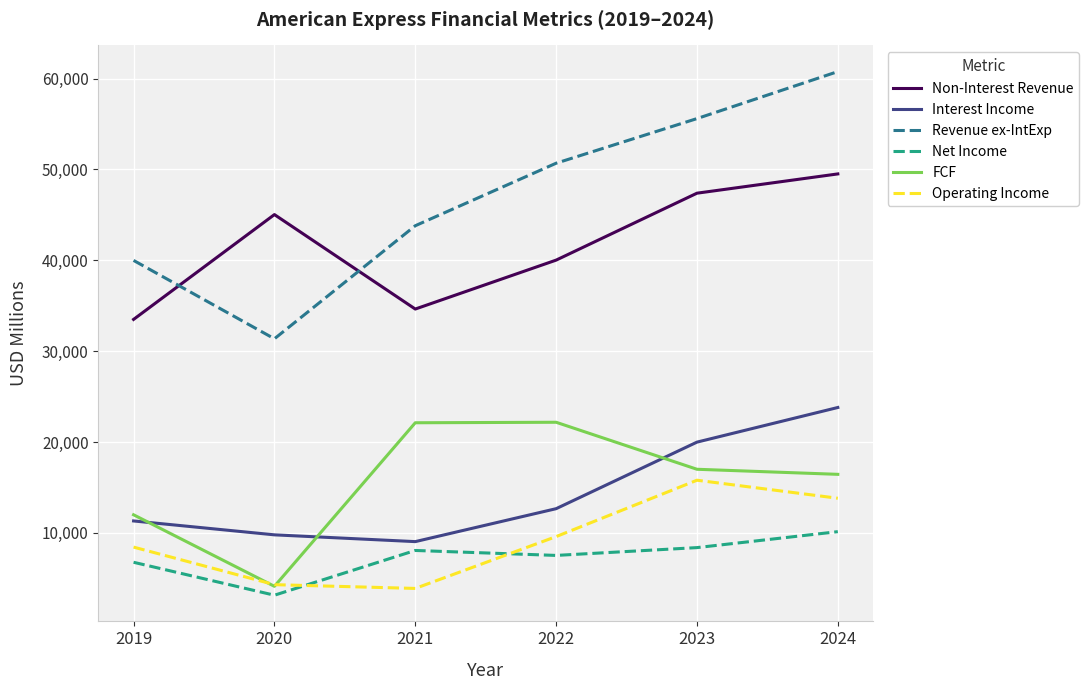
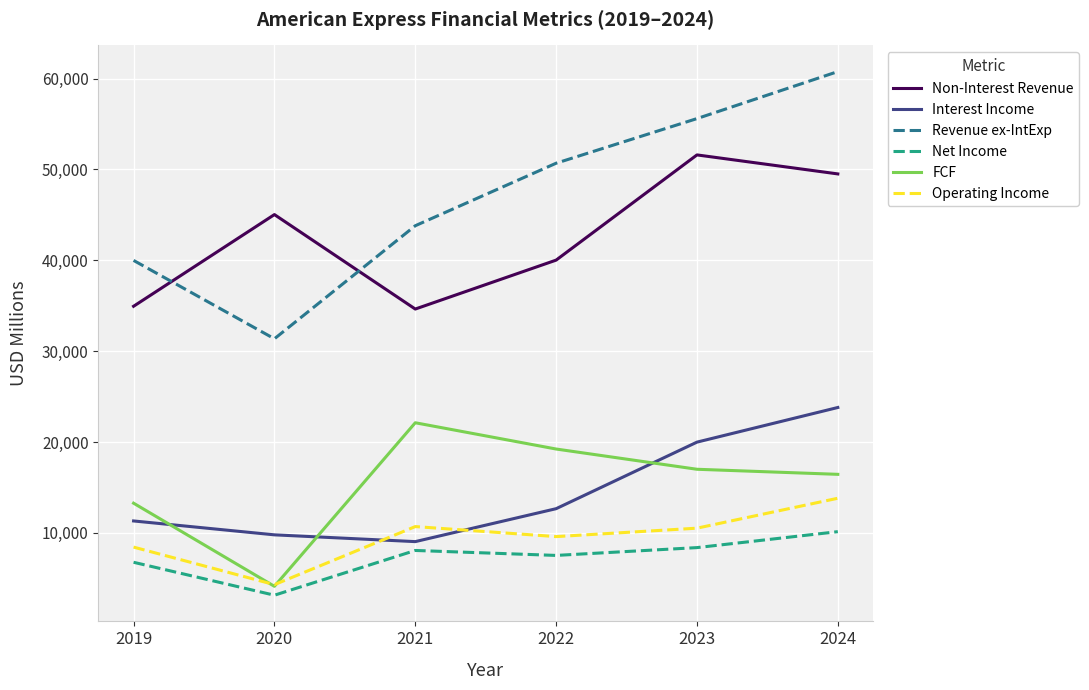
  {
    "Non-Interest Revenue": {
-     "2019": "33,000",
+     "2019": "35,000",
      "2020": "45,000",
      "2021": "35,000",
      "2022": "40,000",
-     "2023": "47,000",
+     "2023": "52,000",
      "2024": "50,000"
    },
    "FCF": {
-     "2019": "12,000",
+     "2019": "13,000",
      "2021": "22,000",
-     "2022": "22,000",
+     "2022": "19,000",
      "2023": "17,000",
      "2024": "16,000"
    },
    "Operating Income": {
      "2019": "8,000",
-     "2021": "4,000",
+     "2021": "11,000",
      "2022": "10,000",
-     "2023": "16,000",
+     "2023": "11,000",
      "2024": "14,000"
    }
  }
